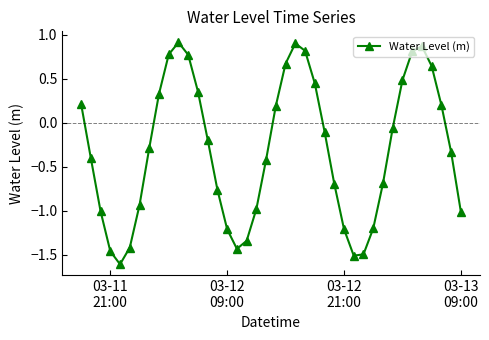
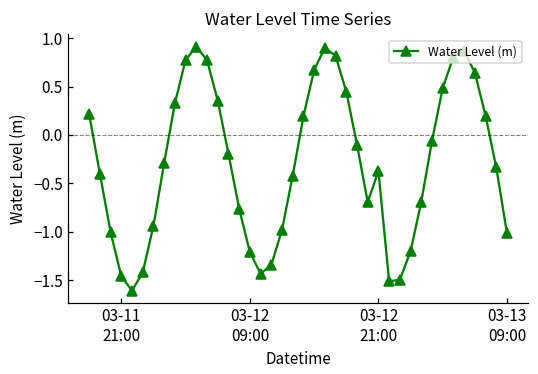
  {
    "03-11 21:00": -1.5,
    "03-12 09:00": -1.2,
-   "03-12 21:00": -1.2,
+   "03-12 21:00": -0.4,
    "03-13 09:00": -1.0
  }
